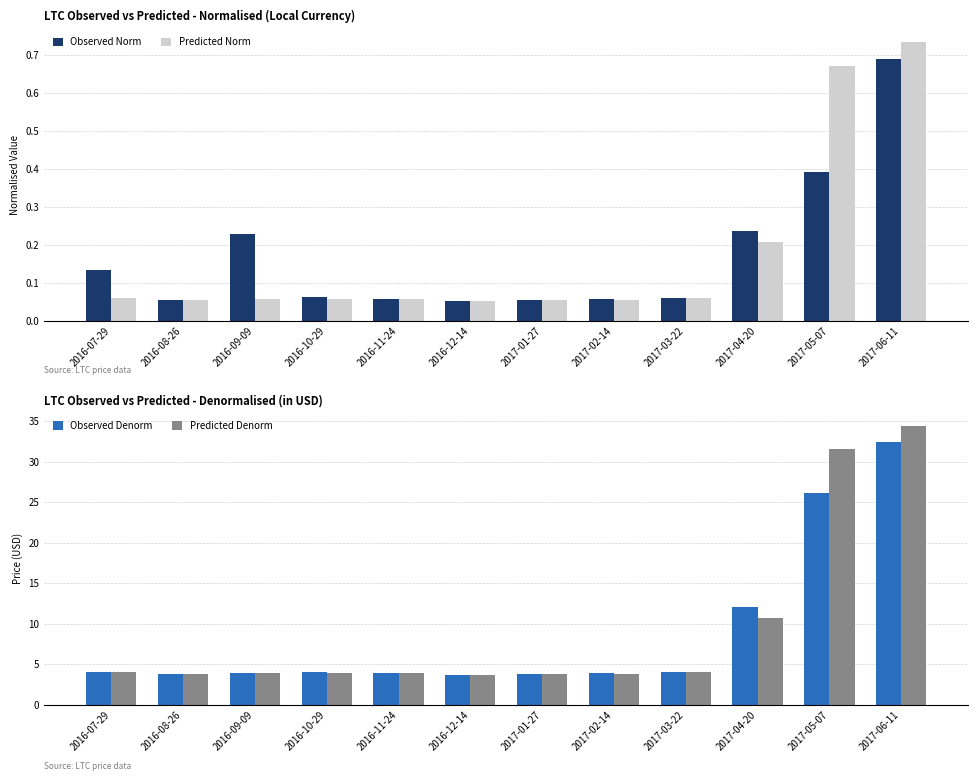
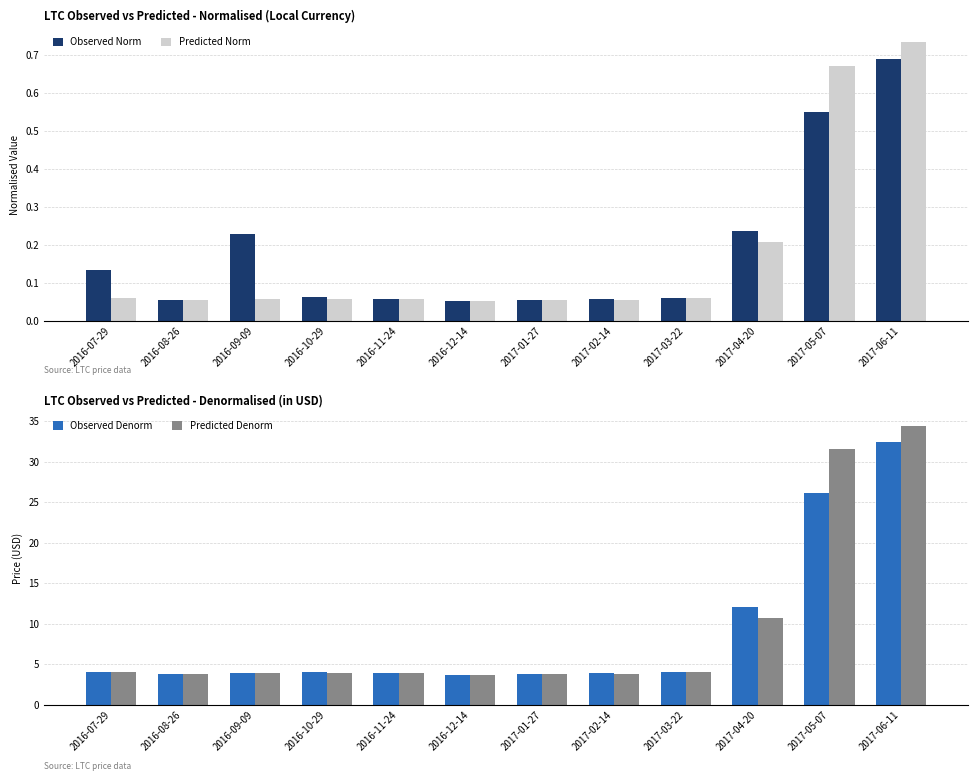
  {
    "LTC Observed vs Predicted - Normalised (Local Currency)": {
      "Observed Norm": {
        "2016-07-29": 0.13,
        "2016-08-26": 0.05,
        "2016-09-09": 0.23,
        "2016-10-29": 0.06,
        "2016-11-24": 0.06,
        "2016-12-14": 0.05,
        "2017-01-27": 0.06,
        "2017-02-14": 0.06,
        "2017-03-22": 0.06,
        "2017-04-20": 0.24,
-       "2017-05-07": 0.39,
+       "2017-05-07": 0.55,
        "2017-06-11": 0.69
      },
      "Predicted Norm": {
        "2016-07-29": 0.06,
        "2016-08-26": 0.05,
        "2016-09-09": 0.06,
        "2016-10-29": 0.06,
        "2016-11-24": 0.06,
        "2016-12-14": 0.05,
        "2017-01-27": 0.05,
        "2017-02-14": 0.05,
        "2017-03-22": 0.06,
        "2017-04-20": 0.21,
        "2017-05-07": 0.67,
        "2017-06-11": 0.73
      }
    },
    "LTC Observed vs Predicted - Denormalised (in USD)": {
      "Observed Denorm": {
        "2016-07-29": 4,
        "2016-08-26": 4,
        "2016-09-09": 4,
        "2016-10-29": 4,
        "2016-11-24": 4,
        "2016-12-14": 4,
        "2017-01-27": 4,
        "2017-02-14": 4,
        "2017-03-22": 4,
        "2017-04-20": 12,
        "2017-05-07": 26,
        "2017-06-11": 32
      },
      "Predicted Denorm": {
        "2016-07-29": 4,
        "2016-08-26": 4,
        "2016-09-09": 4,
        "2016-10-29": 4,
        "2016-11-24": 4,
        "2016-12-14": 4,
        "2017-01-27": 4,
        "2017-02-14": 4,
        "2017-03-22": 4,
        "2017-04-20": 11,
        "2017-05-07": 32,
        "2017-06-11": 34
      }
    }
  }
